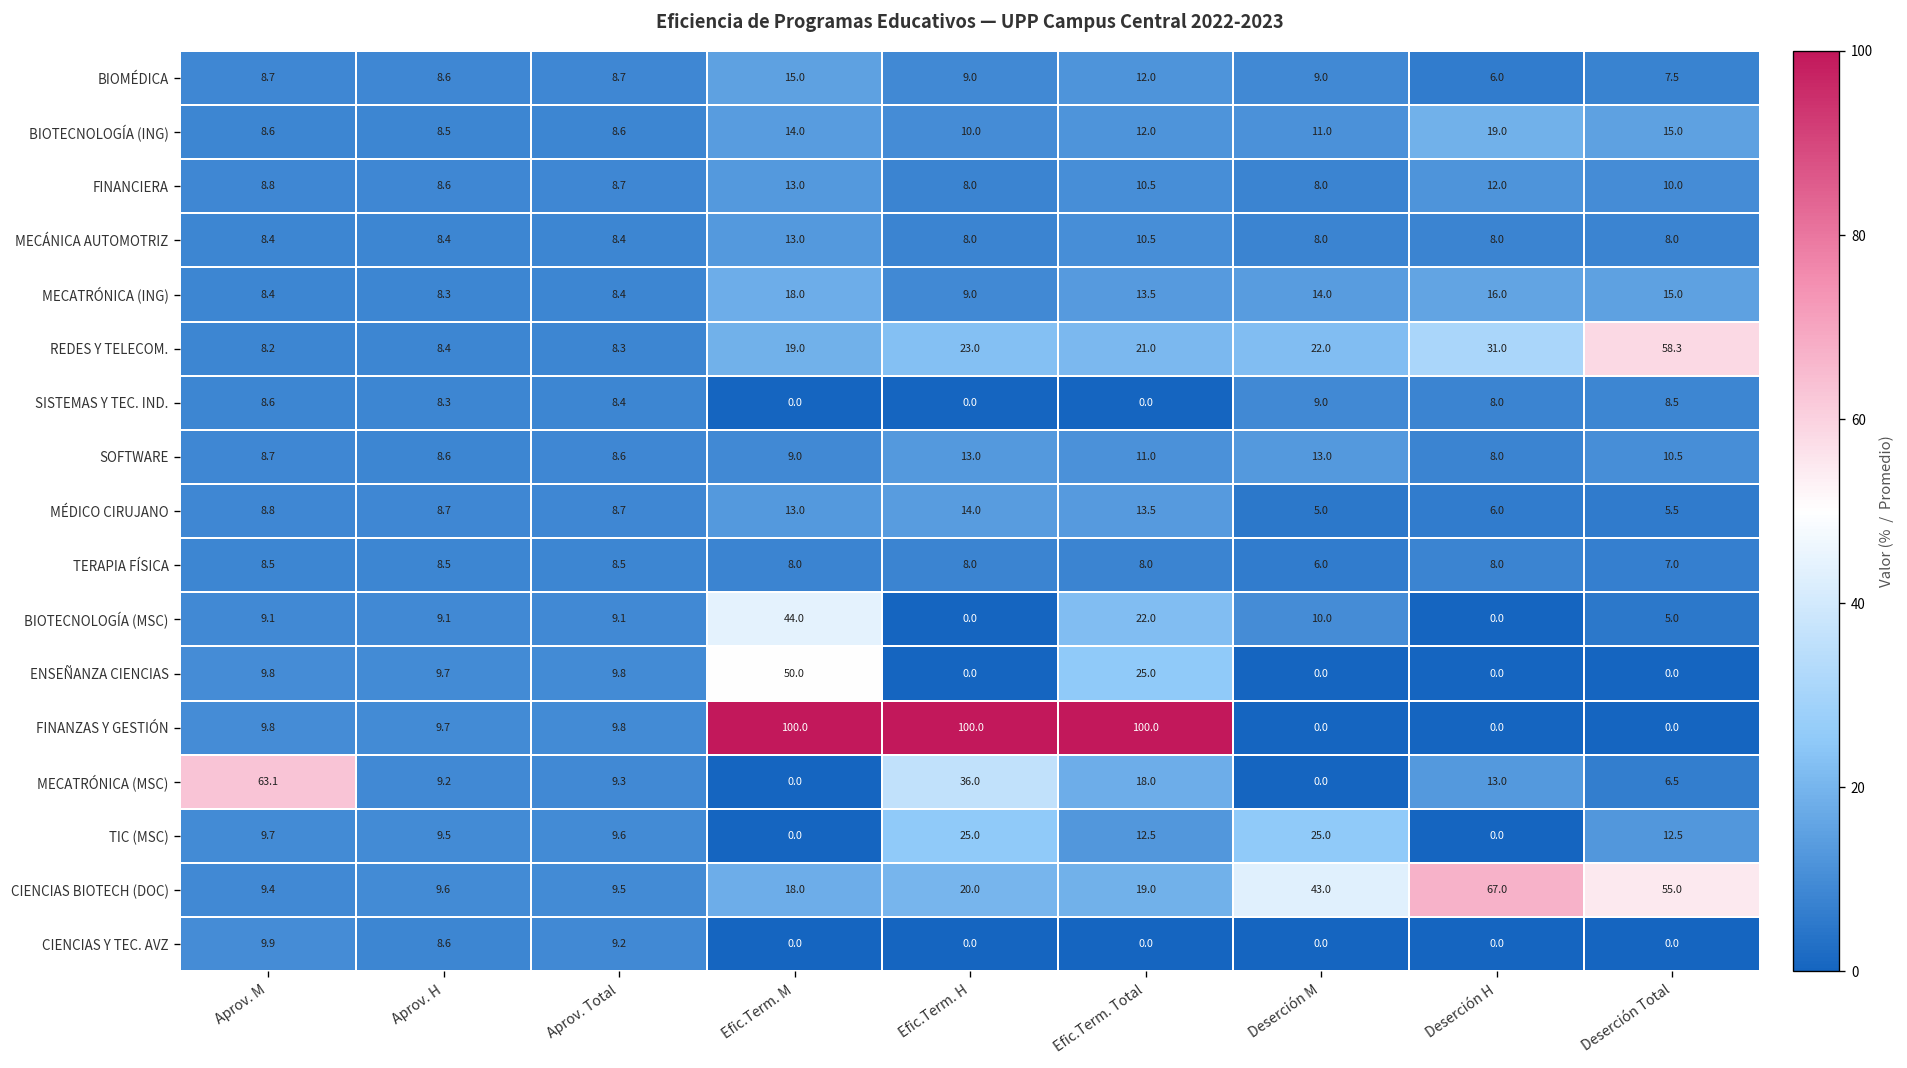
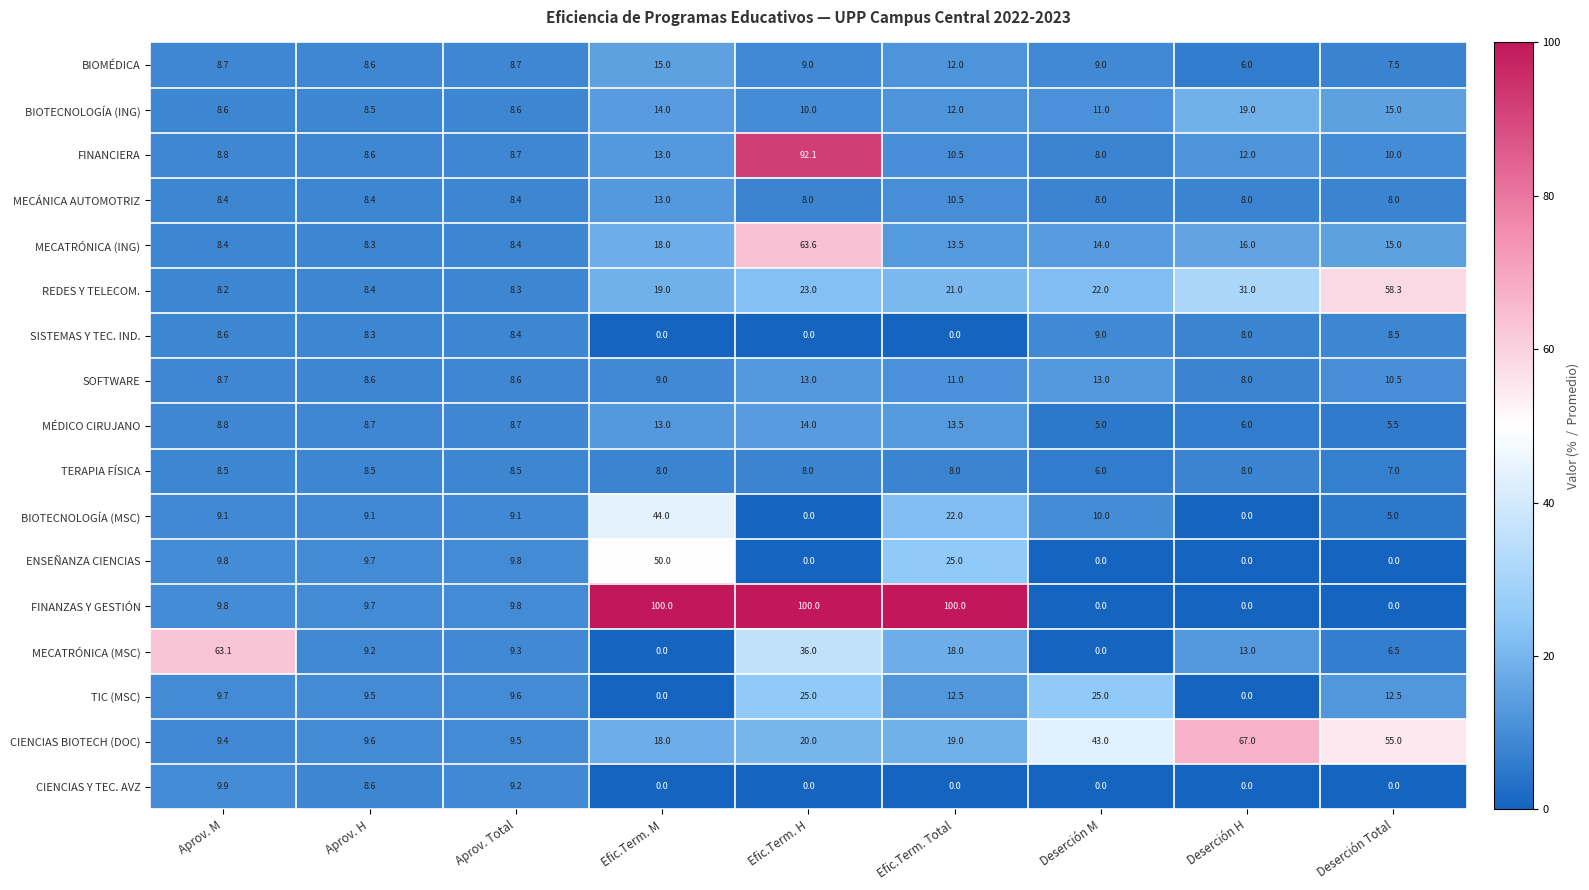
  {
    "BIOMÉDICA": {
      "Aprov. M": 8.7,
      "Aprov. H": 8.6,
      "Aprov. Total": 8.7,
      "Efic.Term. M": 15.0,
      "Efic.Term. H": 9.0,
      "Efic.Term. Total": 12.0,
      "Deserción M": 9.0,
      "Deserción H": 6.0,
      "Deserción Total": 7.5
    },
    "BIOTECNOLOGÍA (ING)": {
      "Aprov. M": 8.6,
      "Aprov. H": 8.5,
      "Aprov. Total": 8.6,
      "Efic.Term. M": 14.0,
      "Efic.Term. H": 10.0,
      "Efic.Term. Total": 12.0,
      "Deserción M": 11.0,
      "Deserción H": 19.0,
      "Deserción Total": 15.0
    },
    "FINANCIERA": {
      "Aprov. M": 8.8,
      "Aprov. H": 8.6,
      "Aprov. Total": 8.7,
      "Efic.Term. M": 13.0,
-     "Efic.Term. H": 8.0,
+     "Efic.Term. H": 92.1,
      "Efic.Term. Total": 10.5,
      "Deserción M": 8.0,
      "Deserción H": 12.0,
      "Deserción Total": 10.0
    },
    "MECÁNICA AUTOMOTRIZ": {
      "Aprov. M": 8.4,
      "Aprov. H": 8.4,
      "Aprov. Total": 8.4,
      "Efic.Term. M": 13.0,
      "Efic.Term. H": 8.0,
      "Efic.Term. Total": 10.5,
      "Deserción M": 8.0,
      "Deserción H": 8.0,
      "Deserción Total": 8.0
    },
    "MECATRÓNICA (ING)": {
      "Aprov. M": 8.4,
      "Aprov. H": 8.3,
      "Aprov. Total": 8.4,
      "Efic.Term. M": 18.0,
-     "Efic.Term. H": 9.0,
+     "Efic.Term. H": 63.6,
      "Efic.Term. Total": 13.5,
      "Deserción M": 14.0,
      "Deserción H": 16.0,
      "Deserción Total": 15.0
    },
    "REDES Y TELECOM.": {
      "Aprov. M": 8.2,
      "Aprov. H": 8.4,
      "Aprov. Total": 8.3,
      "Efic.Term. M": 19.0,
      "Efic.Term. H": 23.0,
      "Efic.Term. Total": 21.0,
      "Deserción M": 22.0,
      "Deserción H": 31.0,
      "Deserción Total": 58.3
    },
    "SISTEMAS Y TEC. IND.": {
      "Aprov. M": 8.6,
      "Aprov. H": 8.3,
      "Aprov. Total": 8.4,
      "Efic.Term. M": 0.0,
      "Efic.Term. H": 0.0,
      "Efic.Term. Total": 0.0,
      "Deserción M": 9.0,
      "Deserción H": 8.0,
      "Deserción Total": 8.5
    },
    "SOFTWARE": {
      "Aprov. M": 8.7,
      "Aprov. H": 8.6,
      "Aprov. Total": 8.6,
      "Efic.Term. M": 9.0,
      "Efic.Term. H": 13.0,
      "Efic.Term. Total": 11.0,
      "Deserción M": 13.0,
      "Deserción H": 8.0,
      "Deserción Total": 10.5
    },
    "MÉDICO CIRUJANO": {
      "Aprov. M": 8.8,
      "Aprov. H": 8.7,
      "Aprov. Total": 8.7,
      "Efic.Term. M": 13.0,
      "Efic.Term. H": 14.0,
      "Efic.Term. Total": 13.5,
      "Deserción M": 5.0,
      "Deserción H": 6.0,
      "Deserción Total": 5.5
    },
    "TERAPIA FÍSICA": {
      "Aprov. M": 8.5,
      "Aprov. H": 8.5,
      "Aprov. Total": 8.5,
      "Efic.Term. M": 8.0,
      "Efic.Term. H": 8.0,
      "Efic.Term. Total": 8.0,
      "Deserción M": 6.0,
      "Deserción H": 8.0,
      "Deserción Total": 7.0
    },
    "BIOTECNOLOGÍA (MSC)": {
      "Aprov. M": 9.1,
      "Aprov. H": 9.1,
      "Aprov. Total": 9.1,
      "Efic.Term. M": 44.0,
      "Efic.Term. H": 0.0,
      "Efic.Term. Total": 22.0,
      "Deserción M": 10.0,
      "Deserción H": 0.0,
      "Deserción Total": 5.0
    },
    "ENSEÑANZA CIENCIAS": {
      "Aprov. M": 9.8,
      "Aprov. H": 9.7,
      "Aprov. Total": 9.8,
      "Efic.Term. M": 50.0,
      "Efic.Term. H": 0.0,
      "Efic.Term. Total": 25.0,
      "Deserción M": 0.0,
      "Deserción H": 0.0,
      "Deserción Total": 0.0
    },
    "FINANZAS Y GESTIÓN": {
      "Aprov. M": 9.8,
      "Aprov. H": 9.7,
      "Aprov. Total": 9.8,
      "Efic.Term. M": 100.0,
      "Efic.Term. H": 100.0,
      "Efic.Term. Total": 100.0,
      "Deserción M": 0.0,
      "Deserción H": 0.0,
      "Deserción Total": 0.0
    },
    "MECATRÓNICA (MSC)": {
      "Aprov. M": 63.1,
      "Aprov. H": 9.2,
      "Aprov. Total": 9.3,
      "Efic.Term. M": 0.0,
      "Efic.Term. H": 36.0,
      "Efic.Term. Total": 18.0,
      "Deserción M": 0.0,
      "Deserción H": 13.0,
      "Deserción Total": 6.5
    },
    "TIC (MSC)": {
      "Aprov. M": 9.7,
      "Aprov. H": 9.5,
      "Aprov. Total": 9.6,
      "Efic.Term. M": 0.0,
      "Efic.Term. H": 25.0,
      "Efic.Term. Total": 12.5,
      "Deserción M": 25.0,
      "Deserción H": 0.0,
      "Deserción Total": 12.5
    },
    "CIENCIAS BIOTECH (DOC)": {
      "Aprov. M": 9.4,
      "Aprov. H": 9.6,
      "Aprov. Total": 9.5,
      "Efic.Term. M": 18.0,
      "Efic.Term. H": 20.0,
      "Efic.Term. Total": 19.0,
      "Deserción M": 43.0,
      "Deserción H": 67.0,
      "Deserción Total": 55.0
    },
    "CIENCIAS Y TEC. AVZ": {
      "Aprov. M": 9.9,
      "Aprov. H": 8.6,
      "Aprov. Total": 9.2,
      "Efic.Term. M": 0.0,
      "Efic.Term. H": 0.0,
      "Efic.Term. Total": 0.0,
      "Deserción M": 0.0,
      "Deserción H": 0.0,
      "Deserción Total": 0.0
    }
  }
